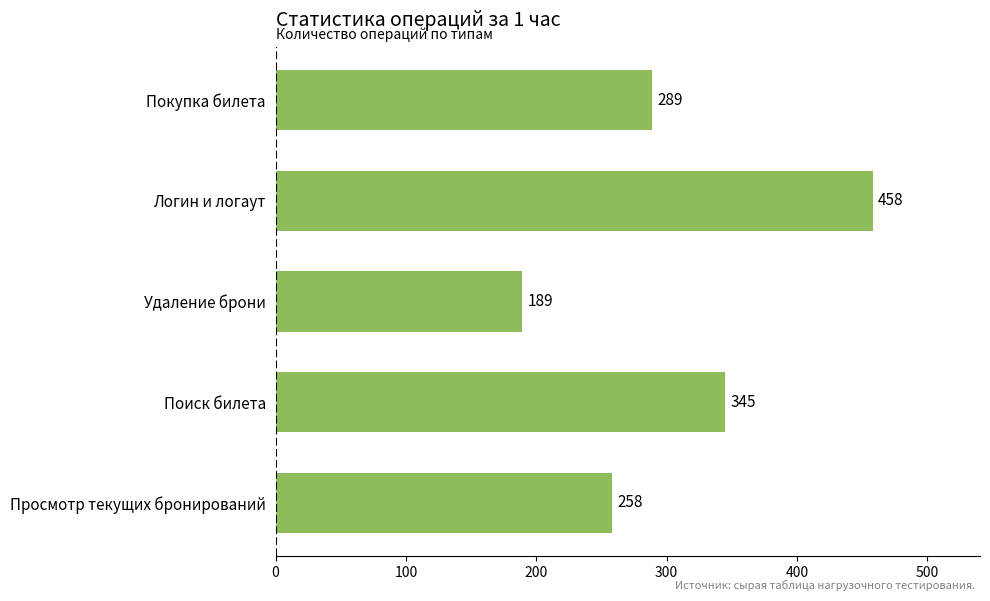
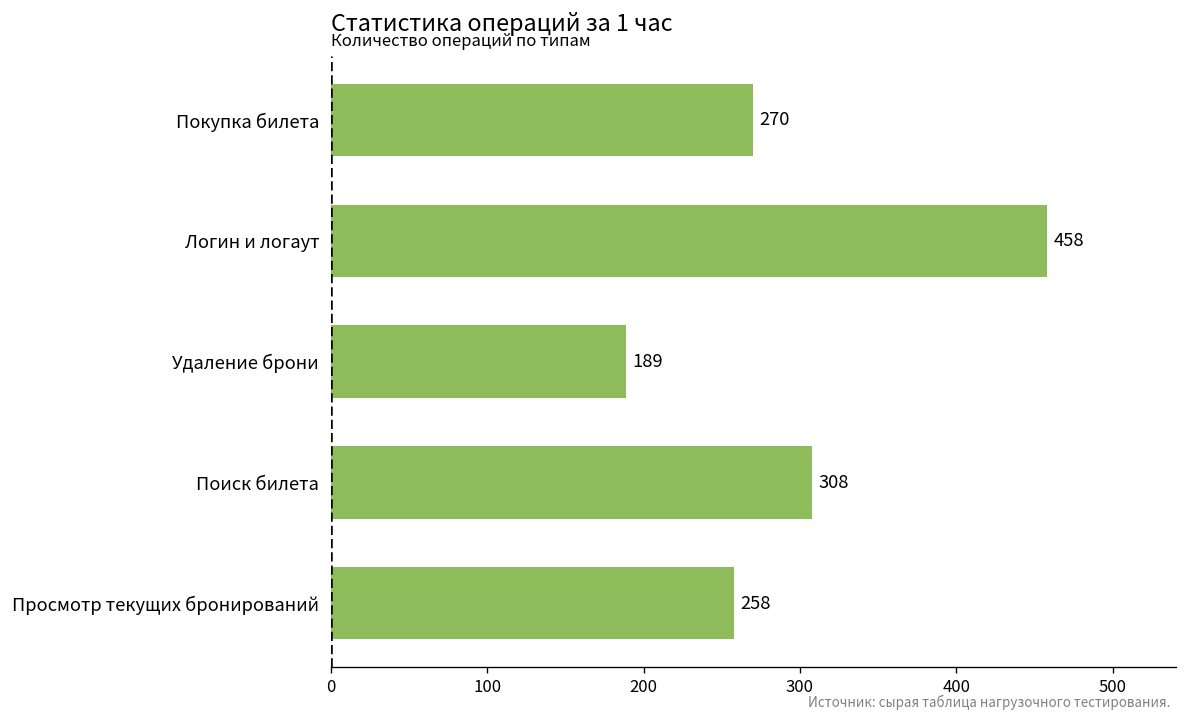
  {
-   "Покупка билета": 289,
+   "Покупка билета": 270,
    "Логин и логаут": 458,
    "Удаление брони": 189,
-   "Поиск билета": 345,
+   "Поиск билета": 308,
    "Просмотр текущих бронирований": 258
  }
